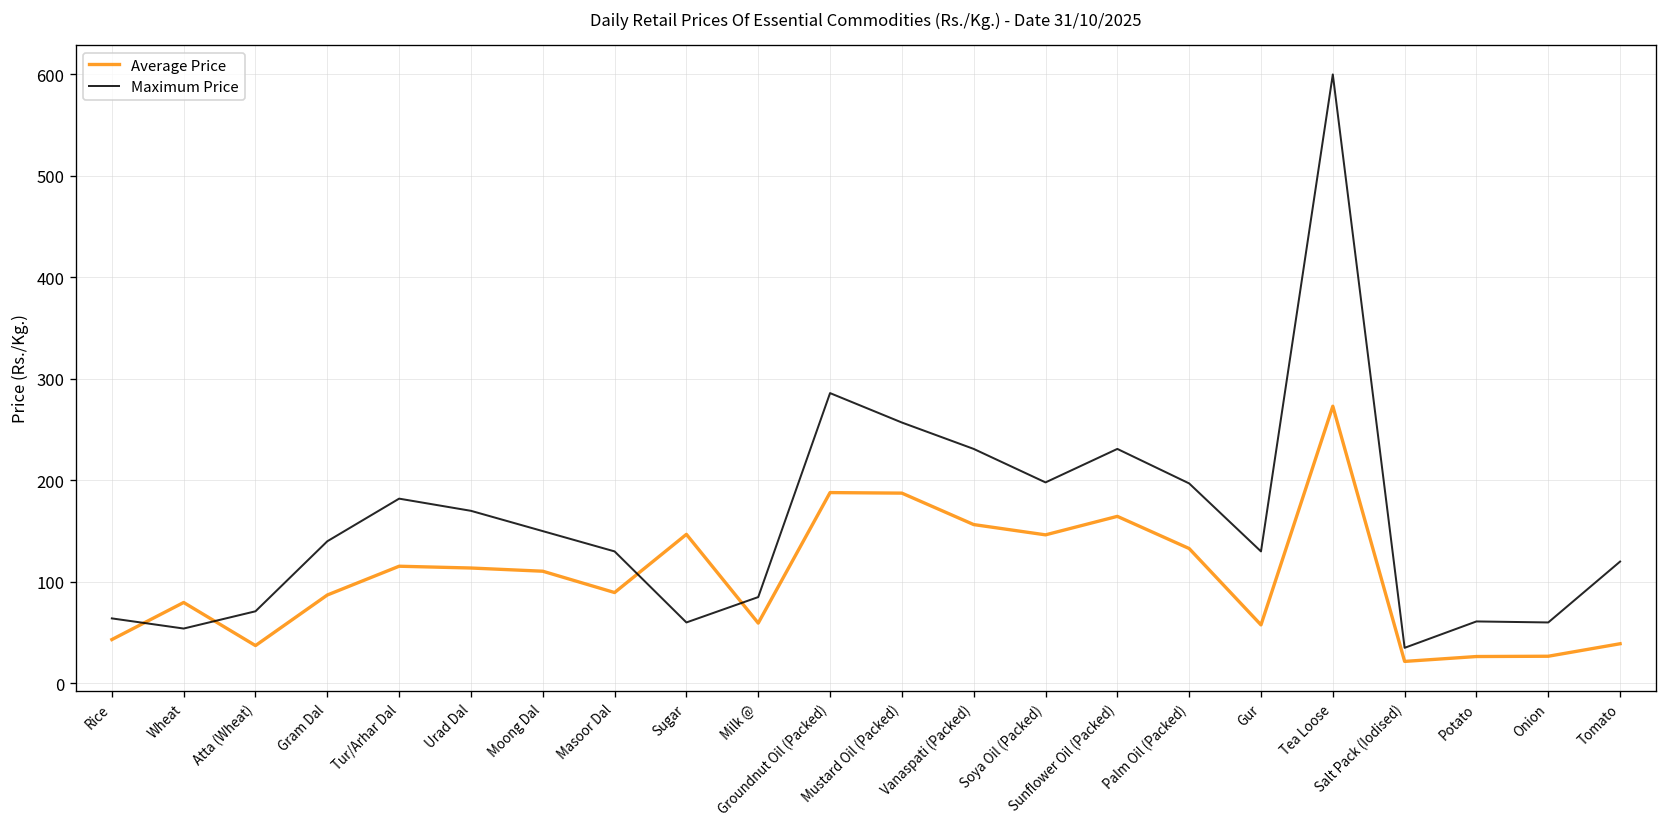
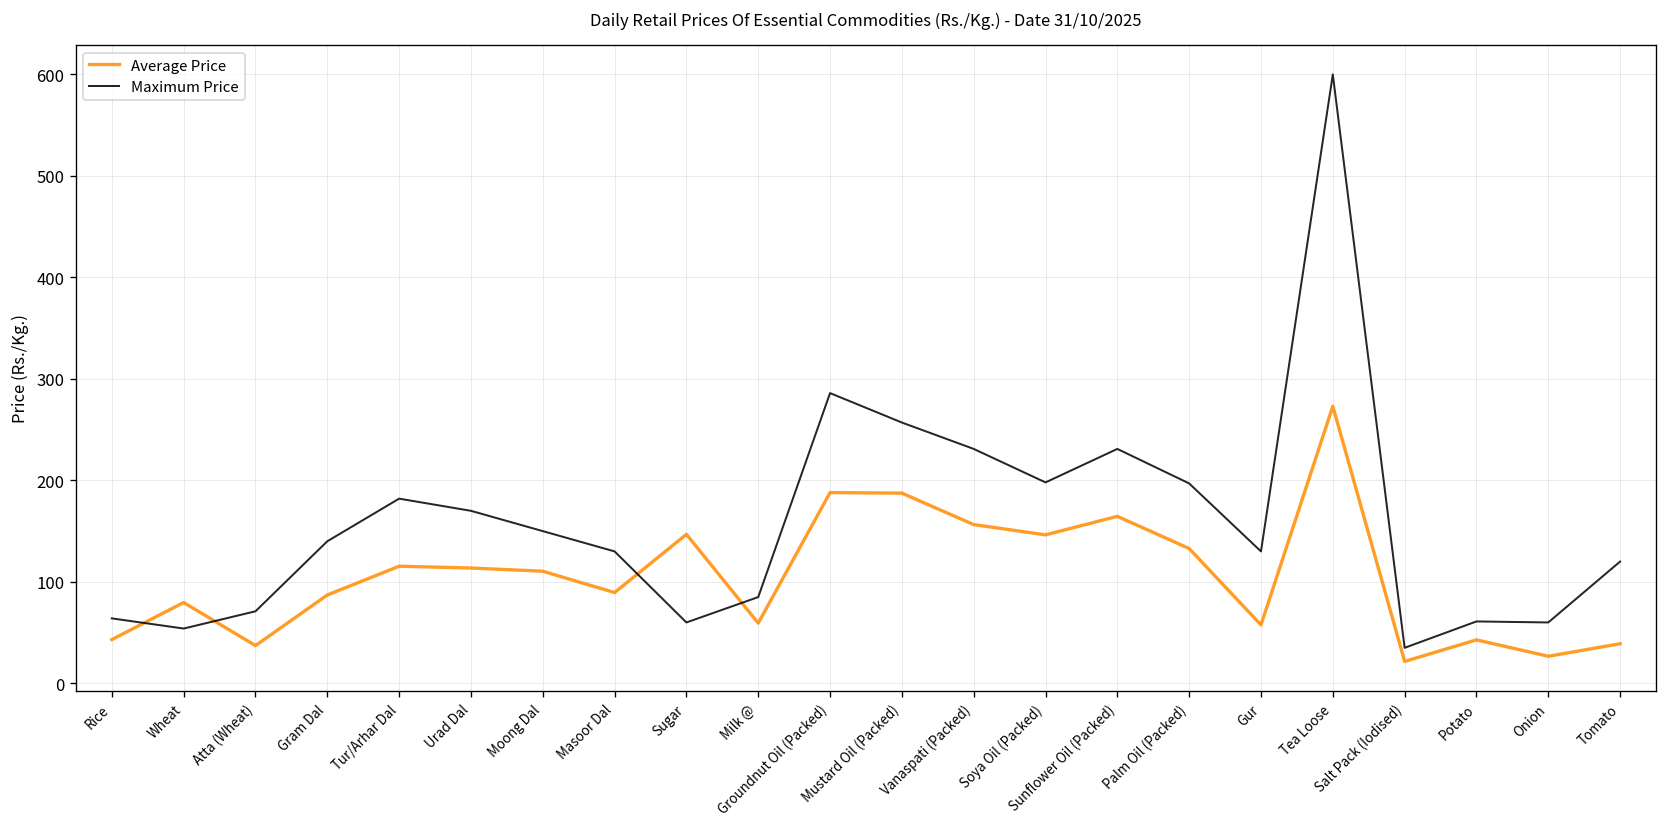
  {
    "Average Price": {
      "Rice": 40,
      "Wheat": 80,
      "Atta (Wheat)": 40,
      "Gram Dal": 90,
      "Tur/Arhar Dal": 120,
      "Urad Dal": 110,
      "Moong Dal": 110,
      "Masoor Dal": 90,
      "Sugar": 150,
      "Milk @": 60,
      "Groundnut Oil (Packed)": 190,
      "Mustard Oil (Packed)": 190,
      "Vanaspati (Packed)": 160,
      "Soya Oil (Packed)": 150,
      "Sunflower Oil (Packed)": 160,
      "Palm Oil (Packed)": 130,
      "Gur": 60,
      "Tea Loose": 270,
      "Salt Pack (Iodised)": 20,
-     "Potato": 30,
+     "Potato": 40,
      "Onion": 30,
      "Tomato": 40
    },
    "Maximum Price": {
      "Rice": 60,
      "Wheat": 50,
      "Atta (Wheat)": 70,
      "Gram Dal": 140,
      "Tur/Arhar Dal": 180,
      "Urad Dal": 170,
      "Moong Dal": 150,
      "Masoor Dal": 130,
      "Sugar": 60,
      "Milk @": 90,
      "Groundnut Oil (Packed)": 290,
      "Mustard Oil (Packed)": 260,
      "Vanaspati (Packed)": 230,
      "Soya Oil (Packed)": 200,
      "Sunflower Oil (Packed)": 230,
      "Palm Oil (Packed)": 200,
      "Gur": 130,
      "Tea Loose": 600,
      "Salt Pack (Iodised)": 40,
      "Potato": 60,
      "Onion": 60,
      "Tomato": 120
    }
  }
